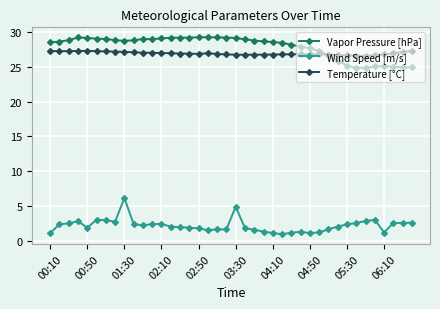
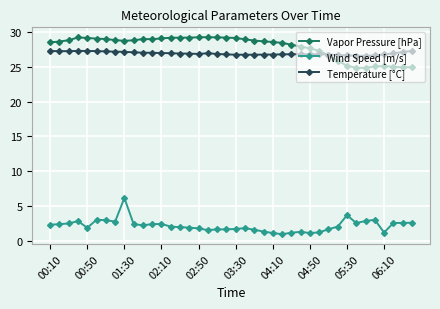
  {
    "Wind Speed [m/s]": {
-     "00:10": 1,
+     "00:10": 2,
      "00:50": 2,
      "01:30": 6,
      "02:10": 2,
      "02:50": 2,
-     "03:30": 5,
+     "03:30": 2,
      "04:10": 1,
      "04:50": 1,
-     "05:30": 2,
+     "05:30": 4,
      "06:10": 1
    }
  }
